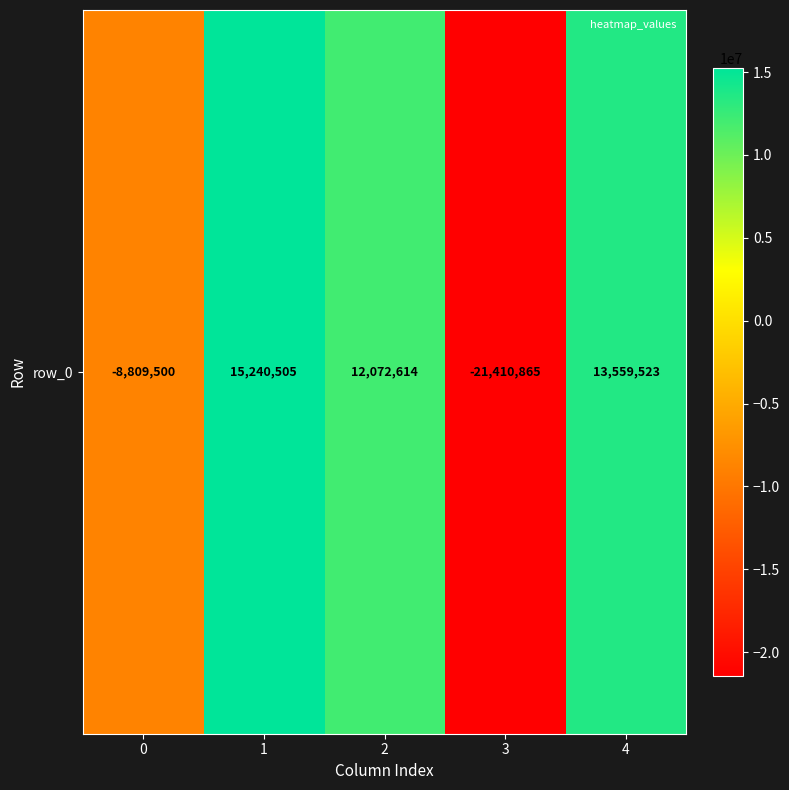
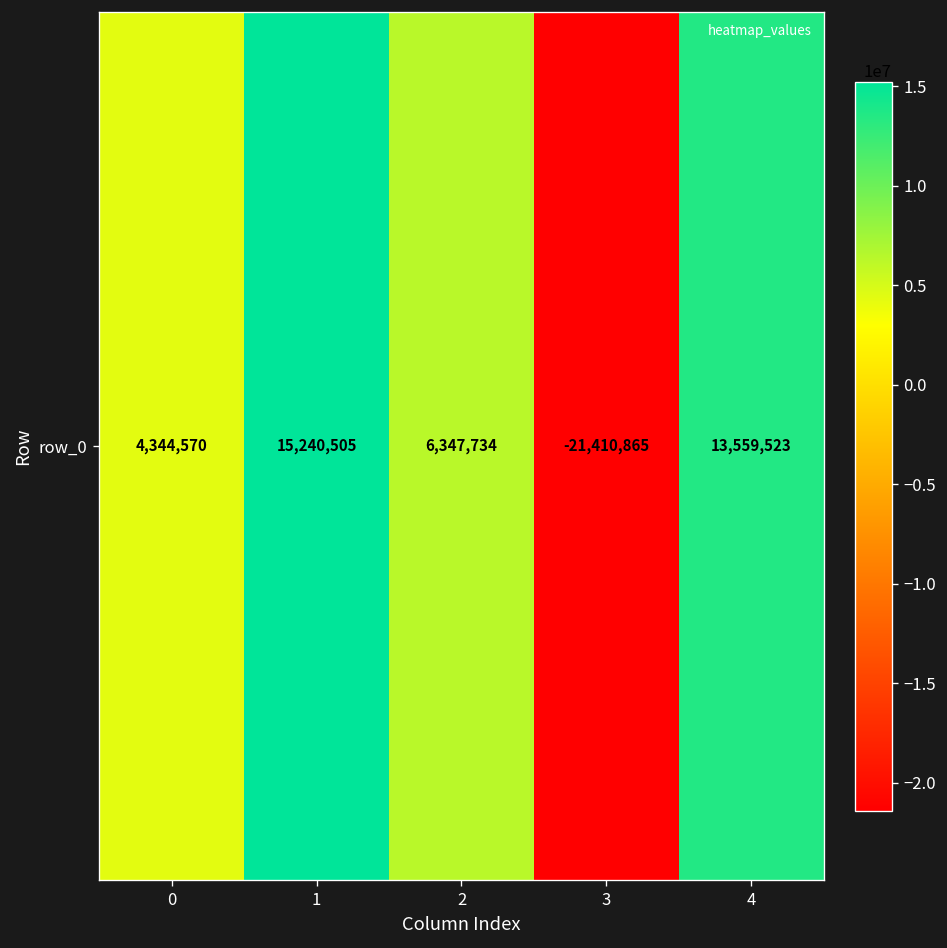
  {
    "row_0": {
-     "0": "-8,809,500",
+     "0": "4,344,570",
      "1": "15,240,505",
-     "2": "12,072,614",
+     "2": "6,347,734",
      "3": "-21,410,865",
      "4": "13,559,523"
    }
  }
